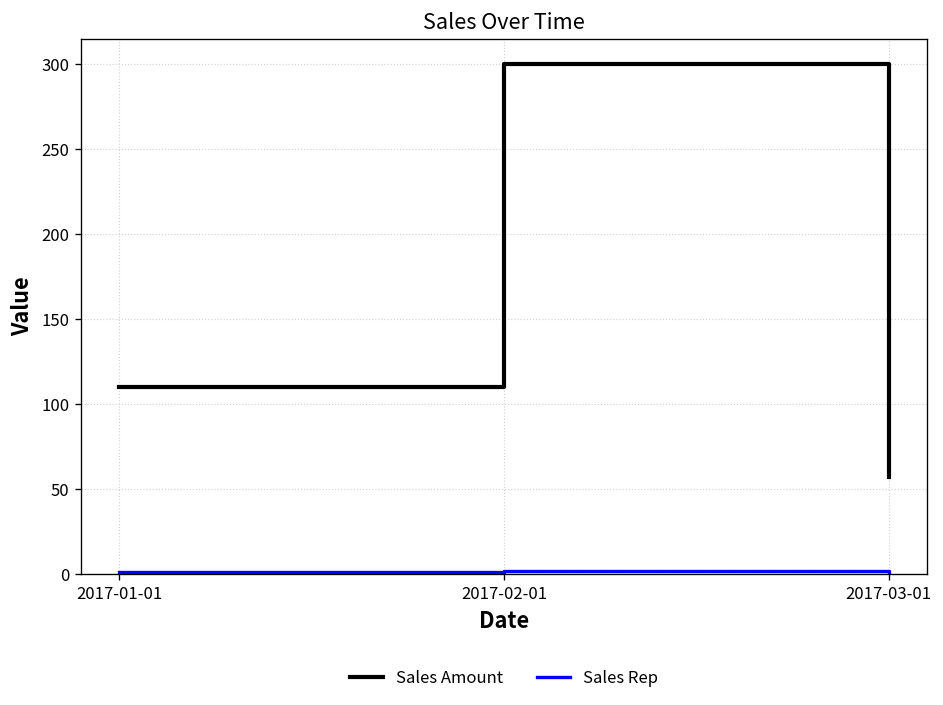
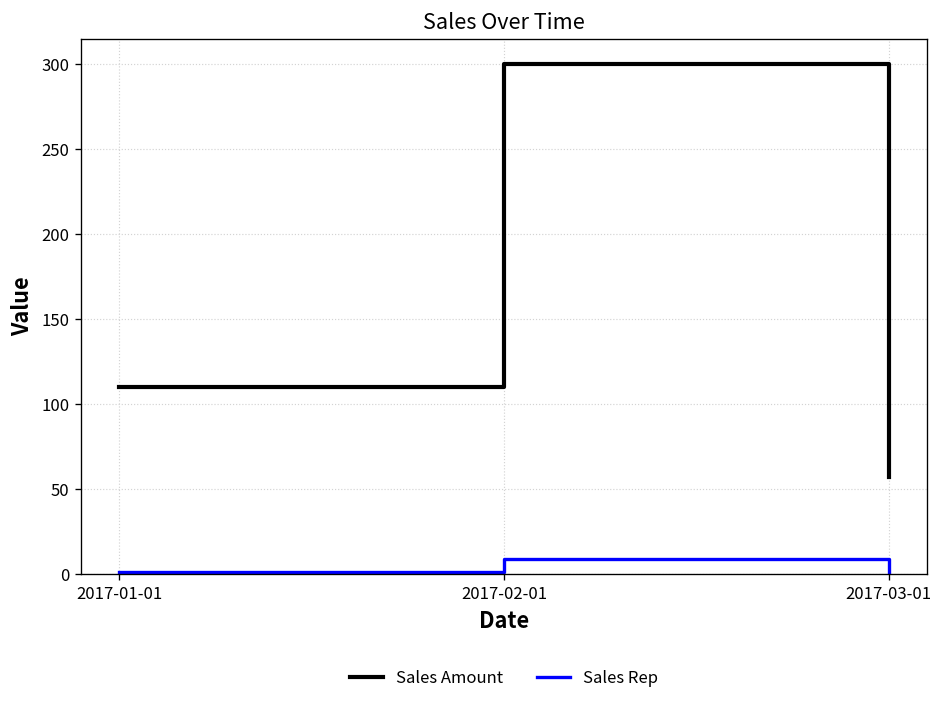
  {
    "Sales Amount": {
      "2017-01-01": 110,
      "2017-02-01": 300,
      "2017-03-01": 57
    },
    "Sales Rep": {
      "2017-01-01": 1,
-     "2017-02-01": 2,
+     "2017-02-01": 9,
      "2017-03-01": 1
    }
  }
